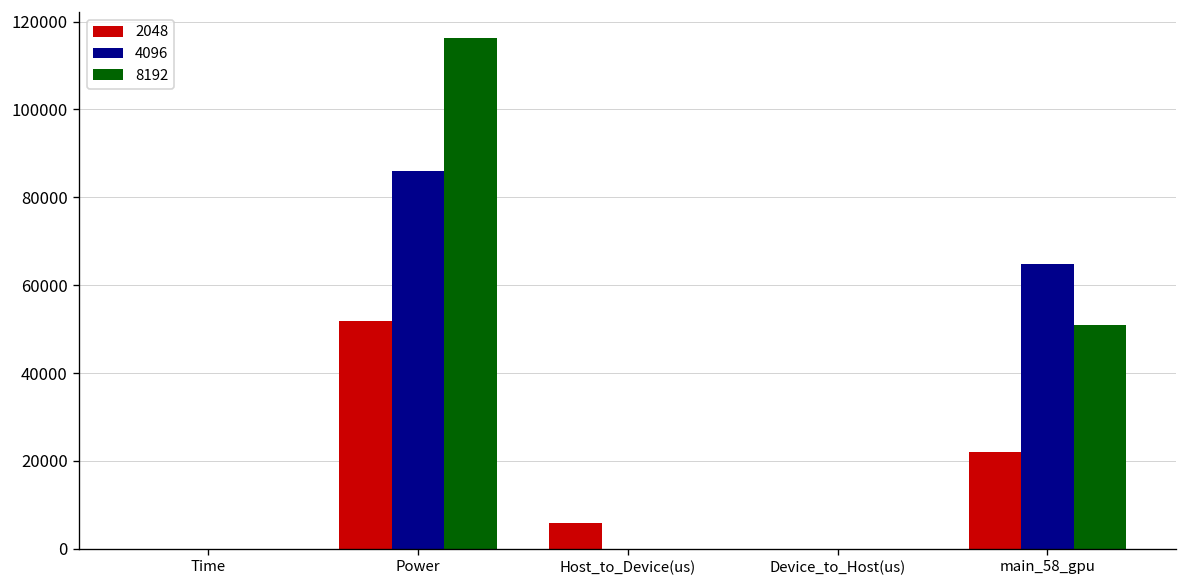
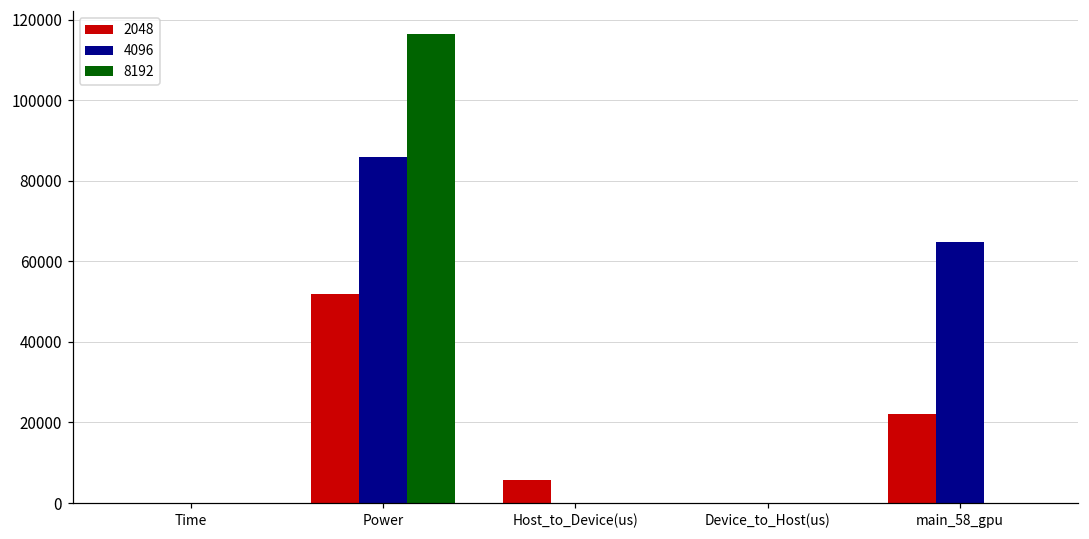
  {
    "2048": {
      "Power": 52000,
      "Host_to_Device(us)": 6000,
      "main_58_gpu": 22000
    },
    "4096": {
      "Power": 86000,
      "main_58_gpu": 65000
    },
    "8192": {
      "Power": 116000,
-     "main_58_gpu": 51000
+     "main_58_gpu": 0
    }
  }
